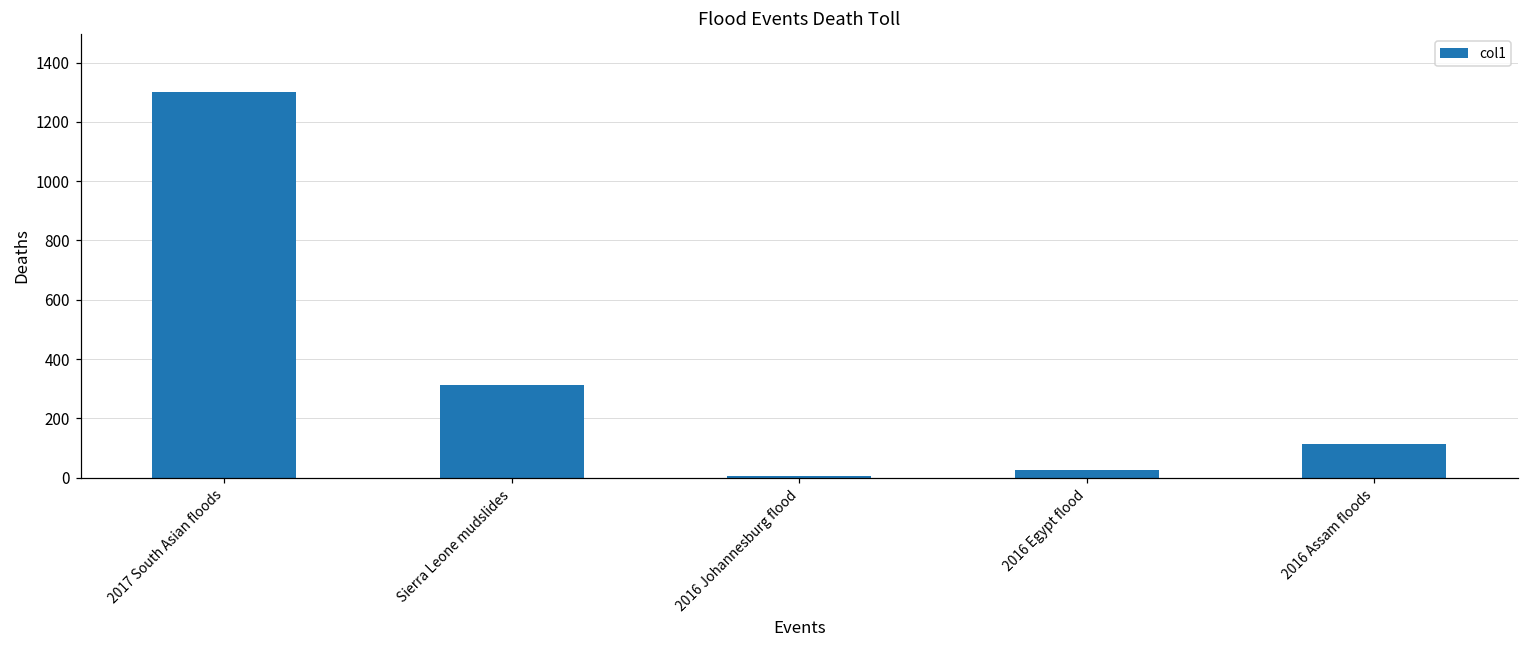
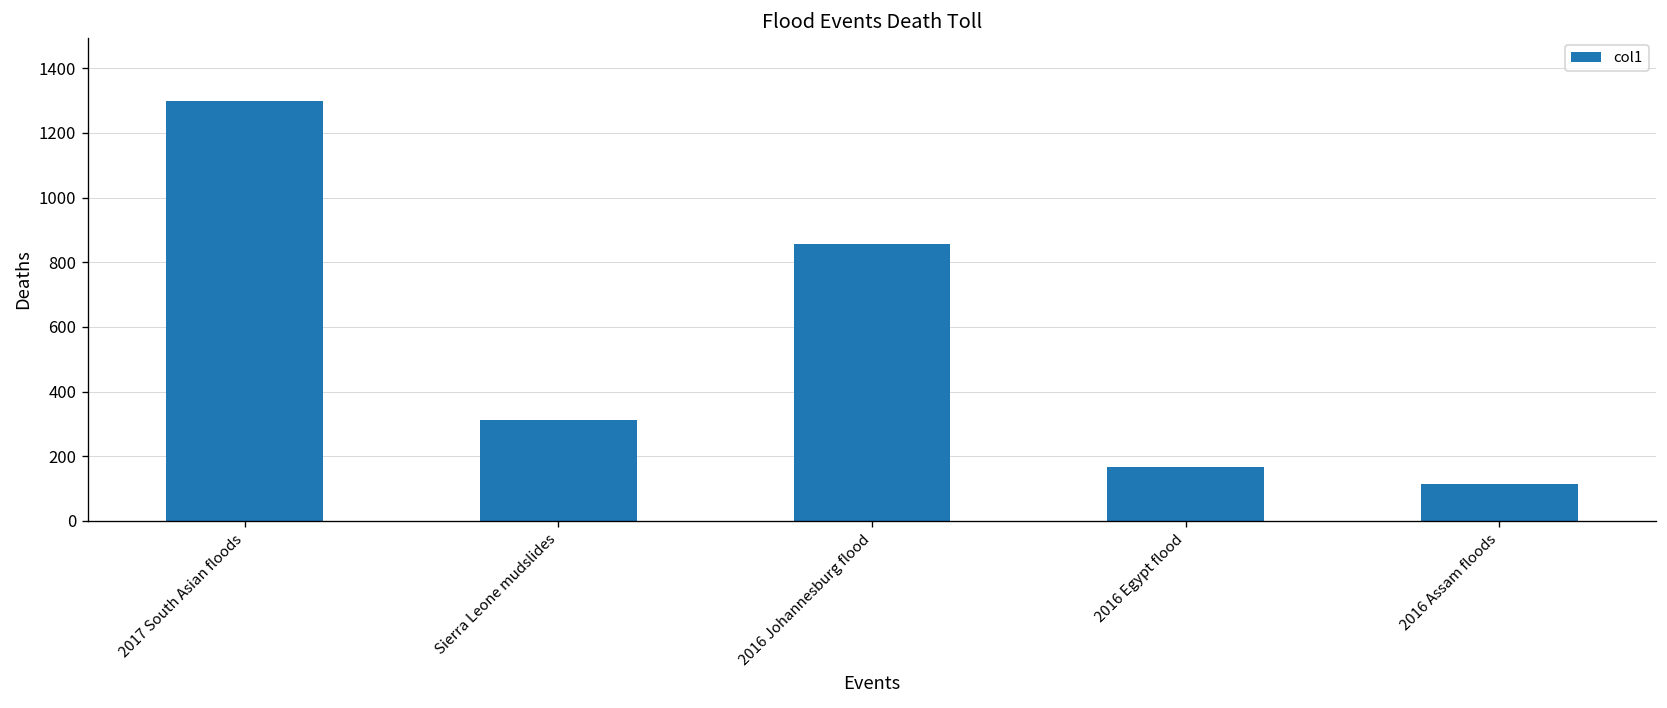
  {
    "2017 South Asian floods": 1300,
    "Sierra Leone mudslides": 310,
-   "2016 Johannesburg flood": 10,
-   "2016 Egypt flood": 30,
+   "2016 Johannesburg flood": 860,
+   "2016 Egypt flood": 170,
    "2016 Assam floods": 110
  }
